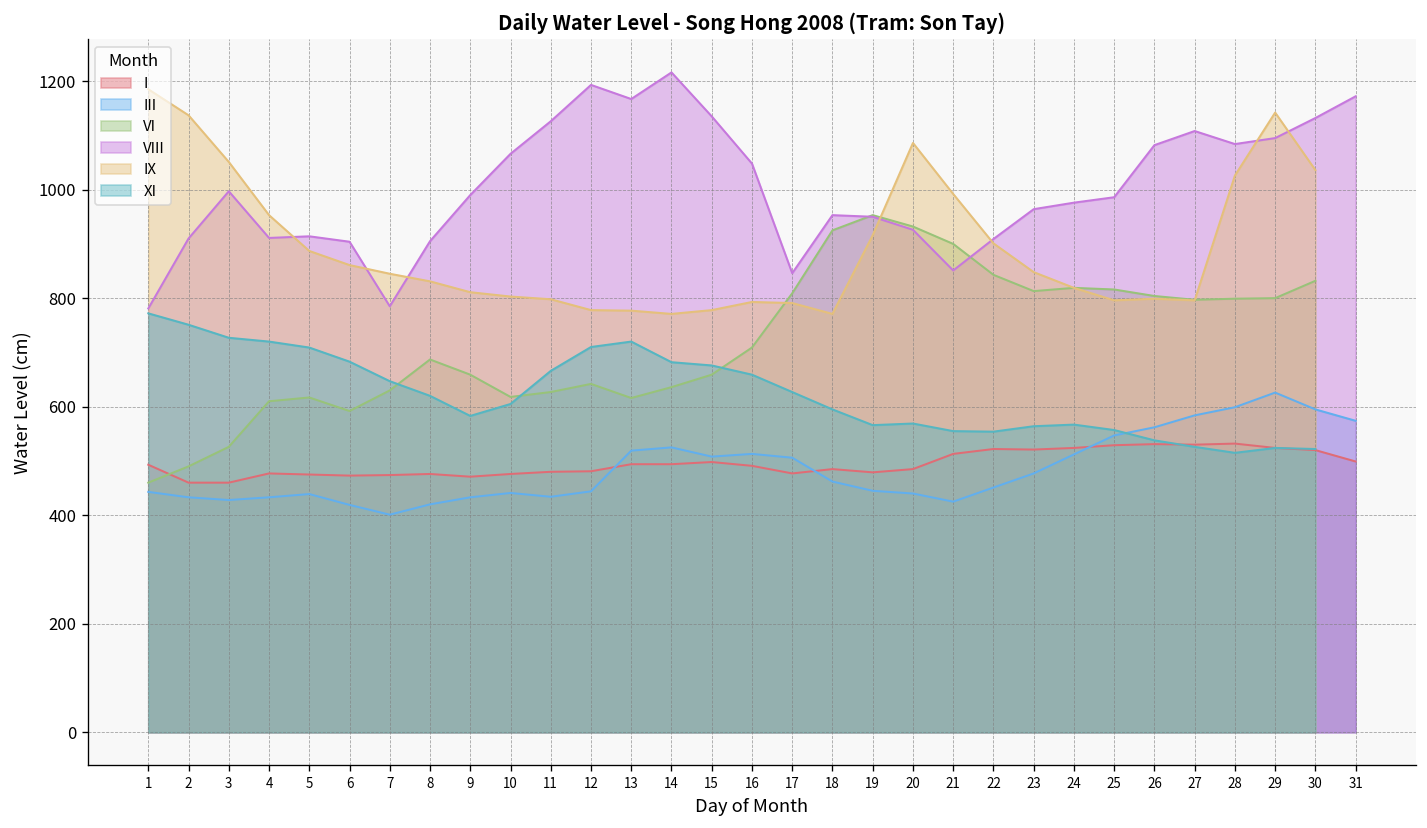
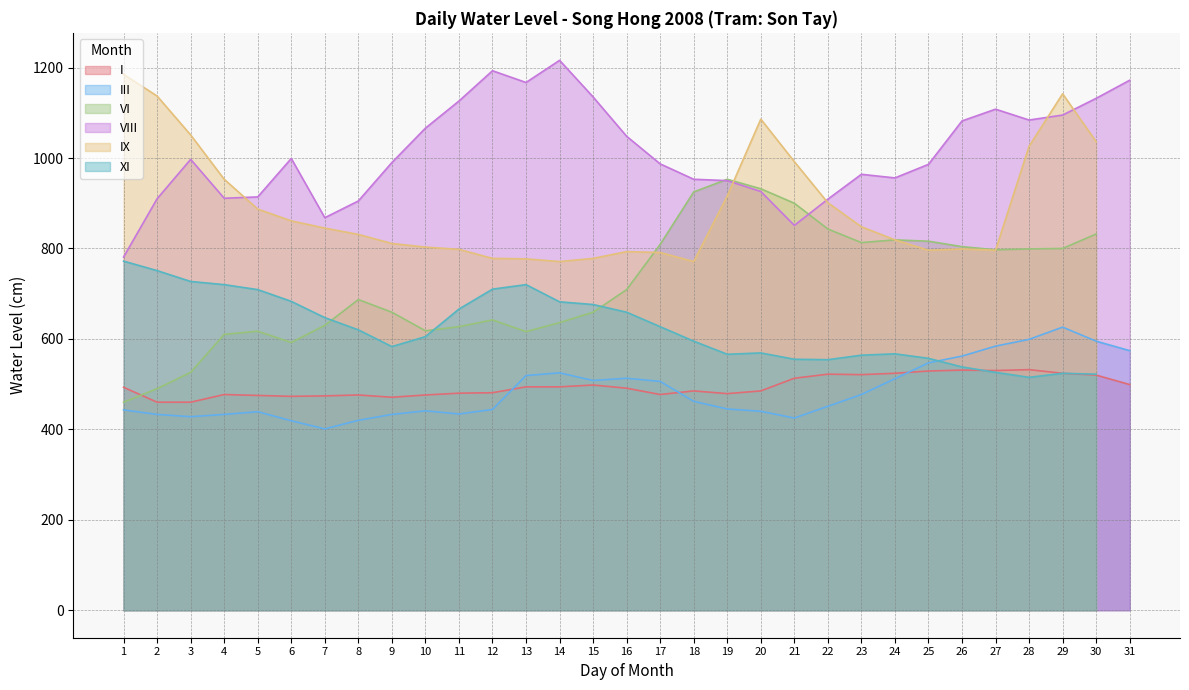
  {
    "VIII": {
      "1": 780,
      "2": 910,
      "3": 1000,
      "4": 910,
      "5": 910,
-     "6": 900,
-     "7": 790,
+     "6": 1000,
+     "7": 870,
      "8": 910,
      "9": 990,
      "10": 1070,
      "11": 1130,
      "12": 1190,
      "13": 1170,
      "14": 1220,
      "15": 1140,
      "16": 1050,
-     "17": 850,
+     "17": 990,
      "18": 950,
      "20": 930,
      "21": 850,
      "22": 910,
      "23": 960,
-     "24": 980,
+     "24": 960,
      "25": 990,
      "26": 1080,
      "27": 1110,
      "28": 1080,
      "29": 1100,
      "30": 1130,
      "31": 1170
    }
  }
